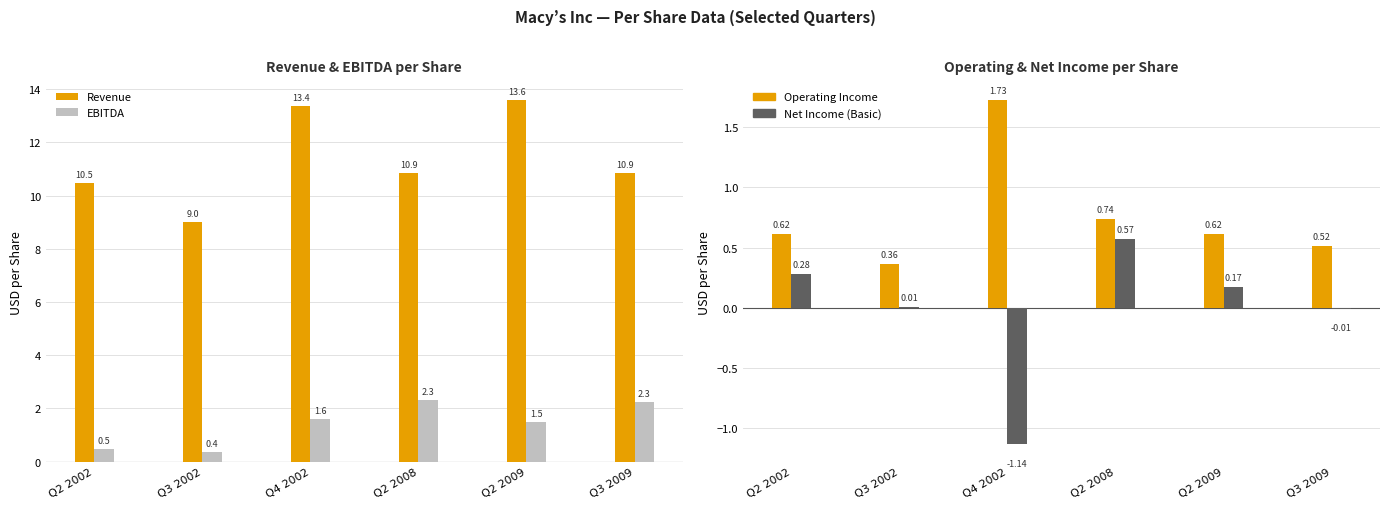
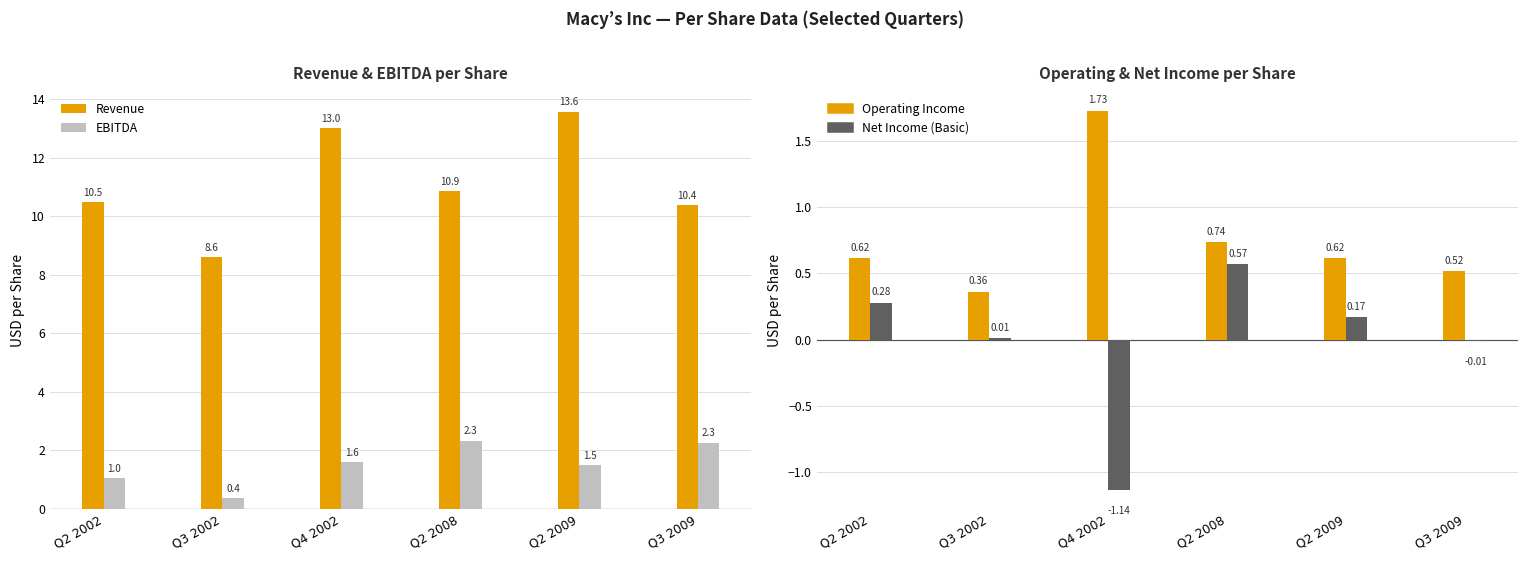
  {
    "Revenue & EBITDA per Share": {
      "Revenue": {
        "Q2 2002": 10.5,
-       "Q3 2002": 9.0,
-       "Q4 2002": 13.4,
+       "Q3 2002": 8.6,
+       "Q4 2002": 13.0,
        "Q2 2008": 10.9,
        "Q2 2009": 13.6,
-       "Q3 2009": 10.9
+       "Q3 2009": 10.4
      },
      "EBITDA": {
-       "Q2 2002": 0.5,
+       "Q2 2002": 1.0,
        "Q3 2002": 0.4,
        "Q4 2002": 1.6,
        "Q2 2008": 2.3,
        "Q2 2009": 1.5,
        "Q3 2009": 2.3
      }
    }
  }
